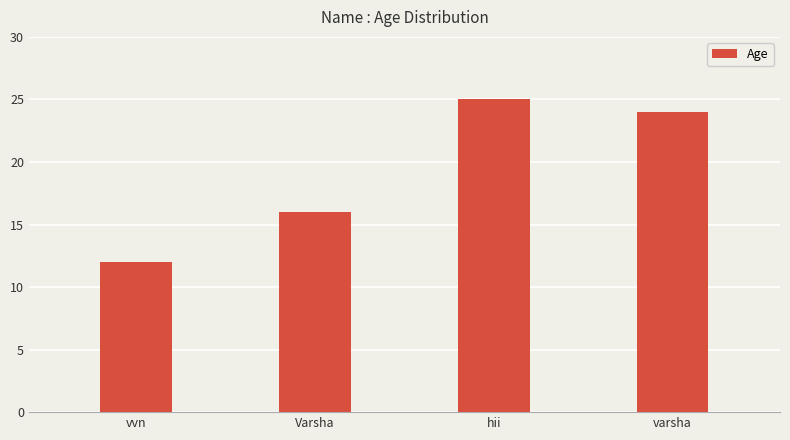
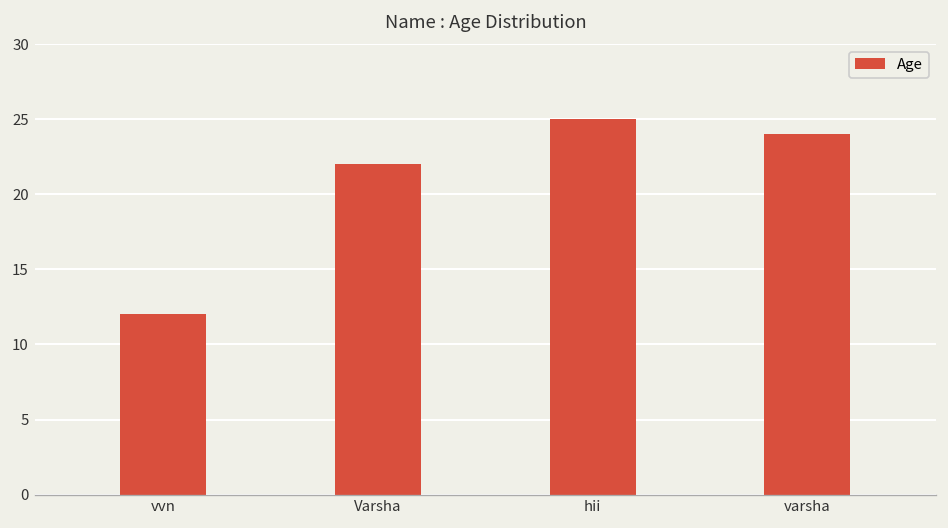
  {
    "vvn": 12,
-   "Varsha": 16,
+   "Varsha": 22,
    "hii": 25,
    "varsha": 24
  }
